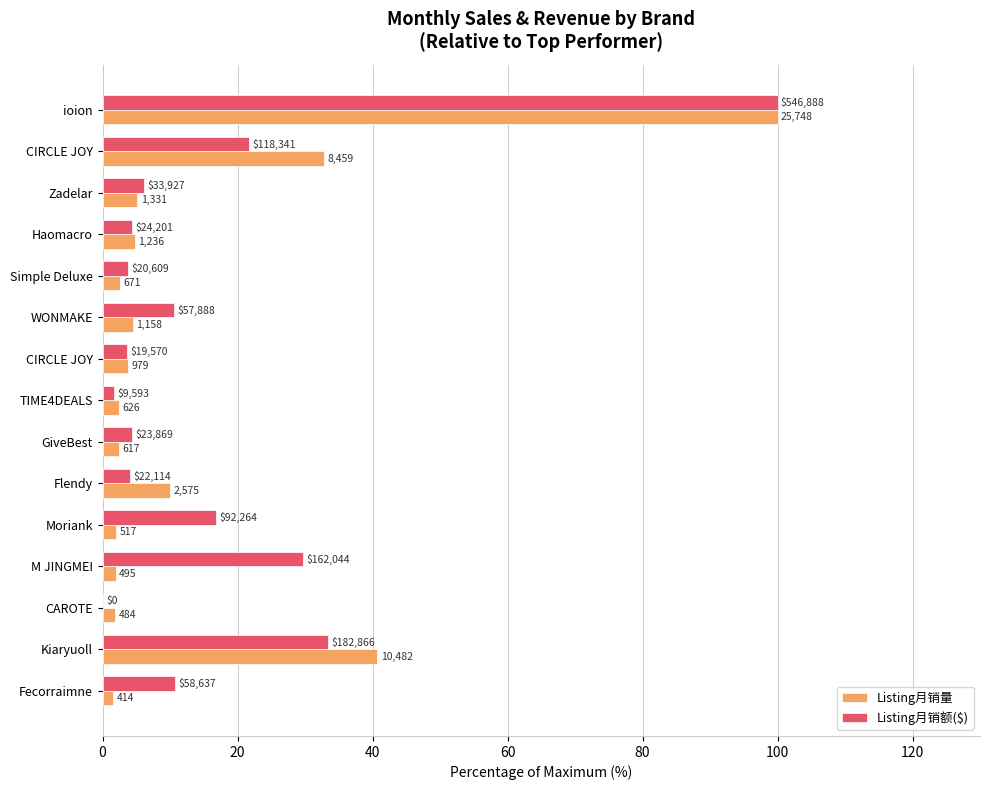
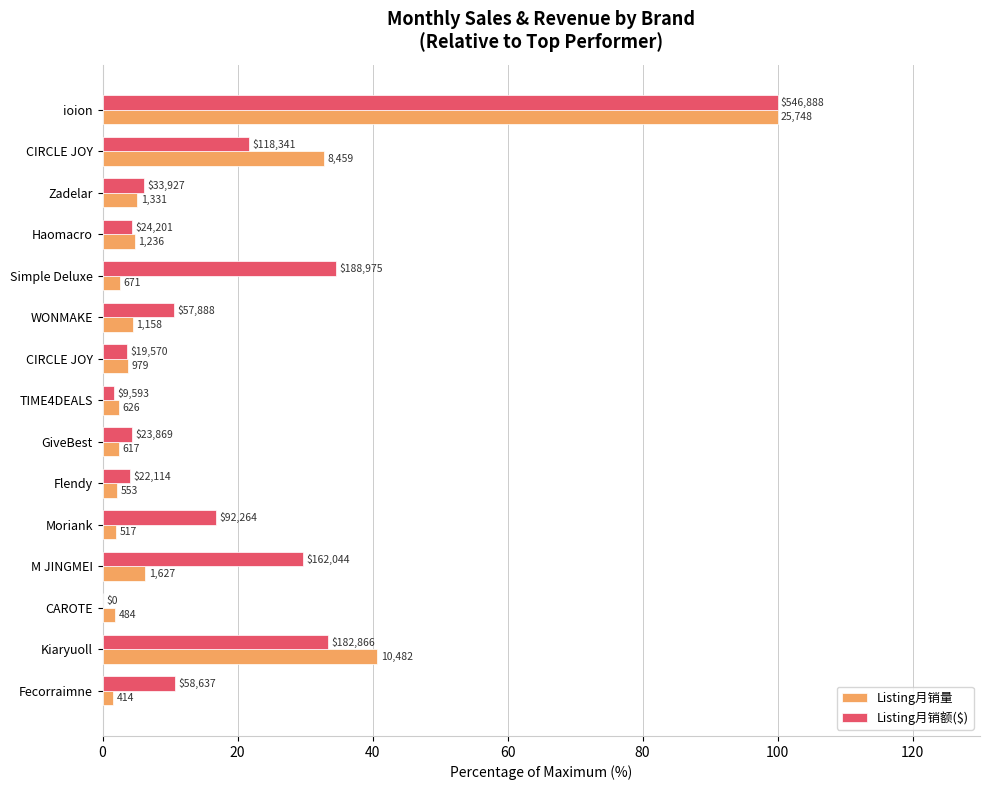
  {
    "Listing月销量": {
-     "Flendy": "2,575",
-     "M JINGMEI": "495"
+     "Flendy": "553",
+     "M JINGMEI": "1,627"
    },
    "Listing月销额($)": {
-     "Simple Deluxe": "$20,609",
+     "Simple Deluxe": "$188,975",
      "CAROTE": "$0"
    }
  }
